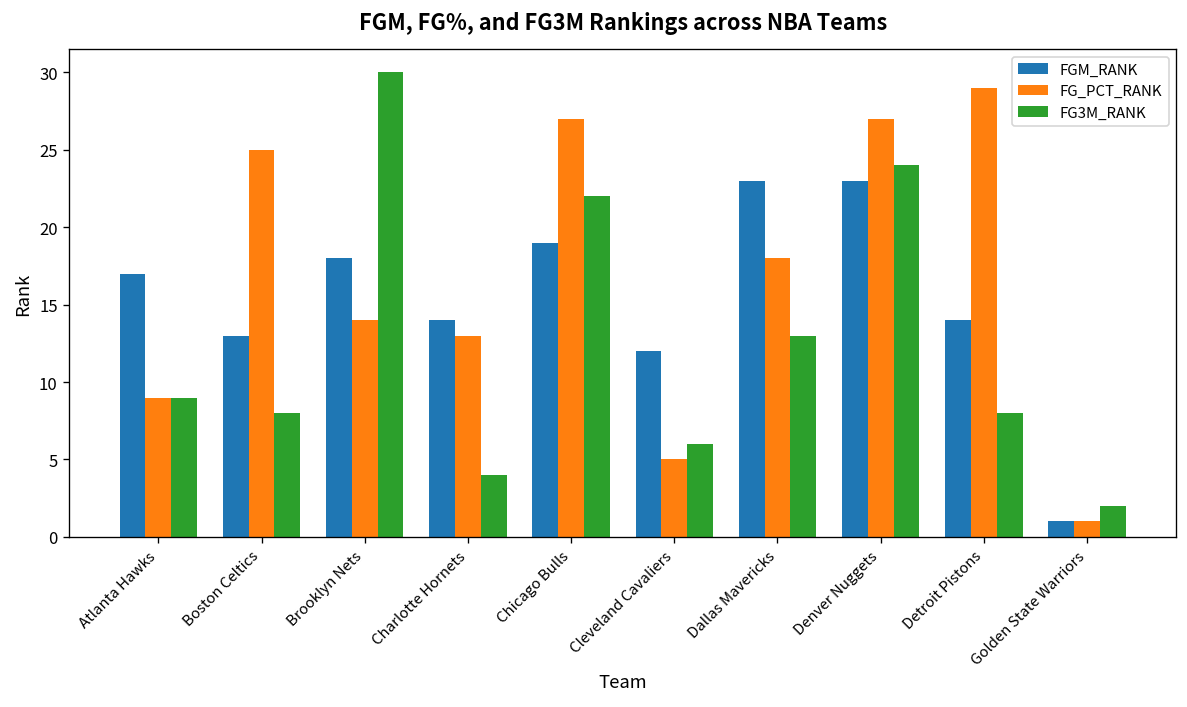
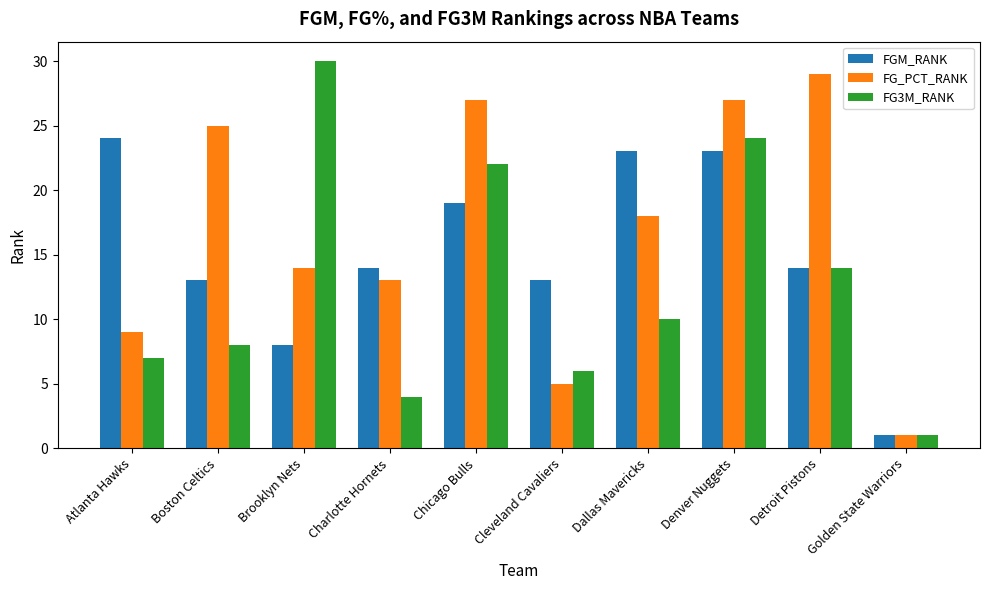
  {
    "FGM_RANK": {
-     "Atlanta Hawks": 17,
+     "Atlanta Hawks": 24,
      "Boston Celtics": 13,
-     "Brooklyn Nets": 18,
+     "Brooklyn Nets": 8,
      "Charlotte Hornets": 14,
      "Chicago Bulls": 19,
-     "Cleveland Cavaliers": 12,
+     "Cleveland Cavaliers": 13,
      "Dallas Mavericks": 23,
      "Denver Nuggets": 23,
      "Detroit Pistons": 14,
      "Golden State Warriors": 1
    },
    "FG_PCT_RANK": {
      "Atlanta Hawks": 9,
      "Boston Celtics": 25,
      "Brooklyn Nets": 14,
      "Charlotte Hornets": 13,
      "Chicago Bulls": 27,
      "Cleveland Cavaliers": 5,
      "Dallas Mavericks": 18,
      "Denver Nuggets": 27,
      "Detroit Pistons": 29,
      "Golden State Warriors": 1
    },
    "FG3M_RANK": {
-     "Atlanta Hawks": 9,
+     "Atlanta Hawks": 7,
      "Boston Celtics": 8,
      "Brooklyn Nets": 30,
      "Charlotte Hornets": 4,
      "Chicago Bulls": 22,
      "Cleveland Cavaliers": 6,
-     "Dallas Mavericks": 13,
+     "Dallas Mavericks": 10,
      "Denver Nuggets": 24,
-     "Detroit Pistons": 8,
-     "Golden State Warriors": 2
+     "Detroit Pistons": 14,
+     "Golden State Warriors": 1
    }
  }
